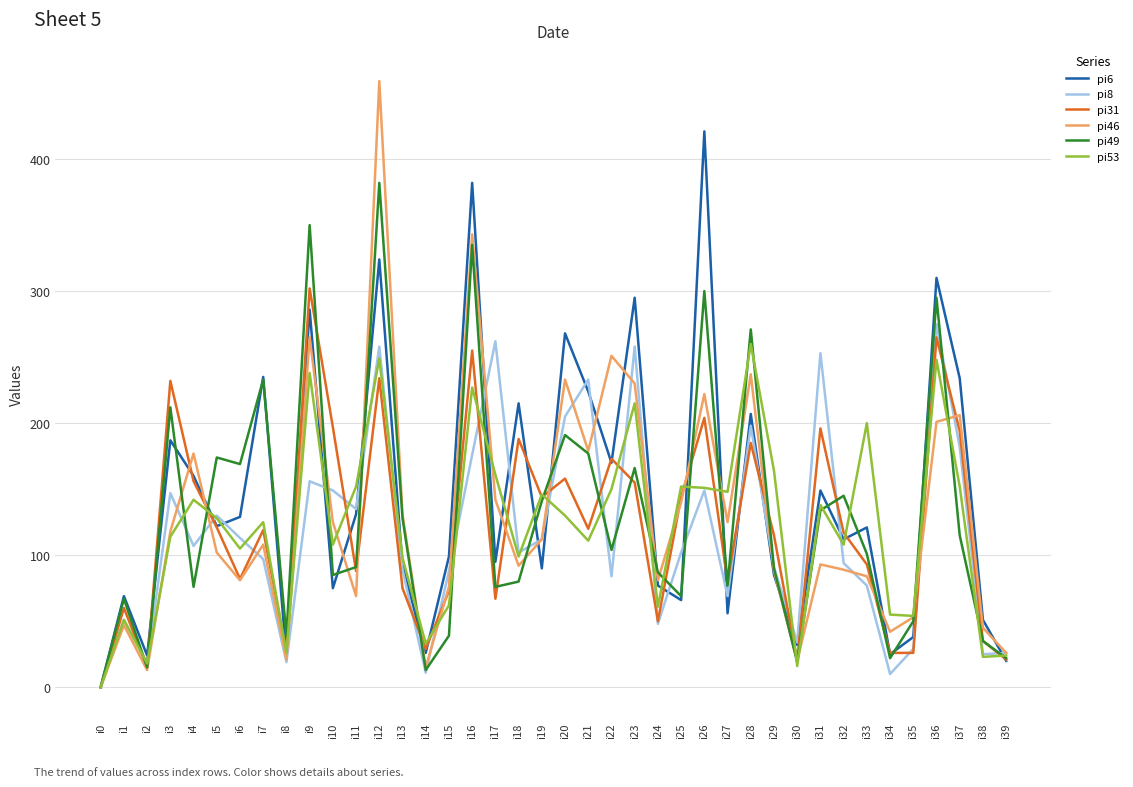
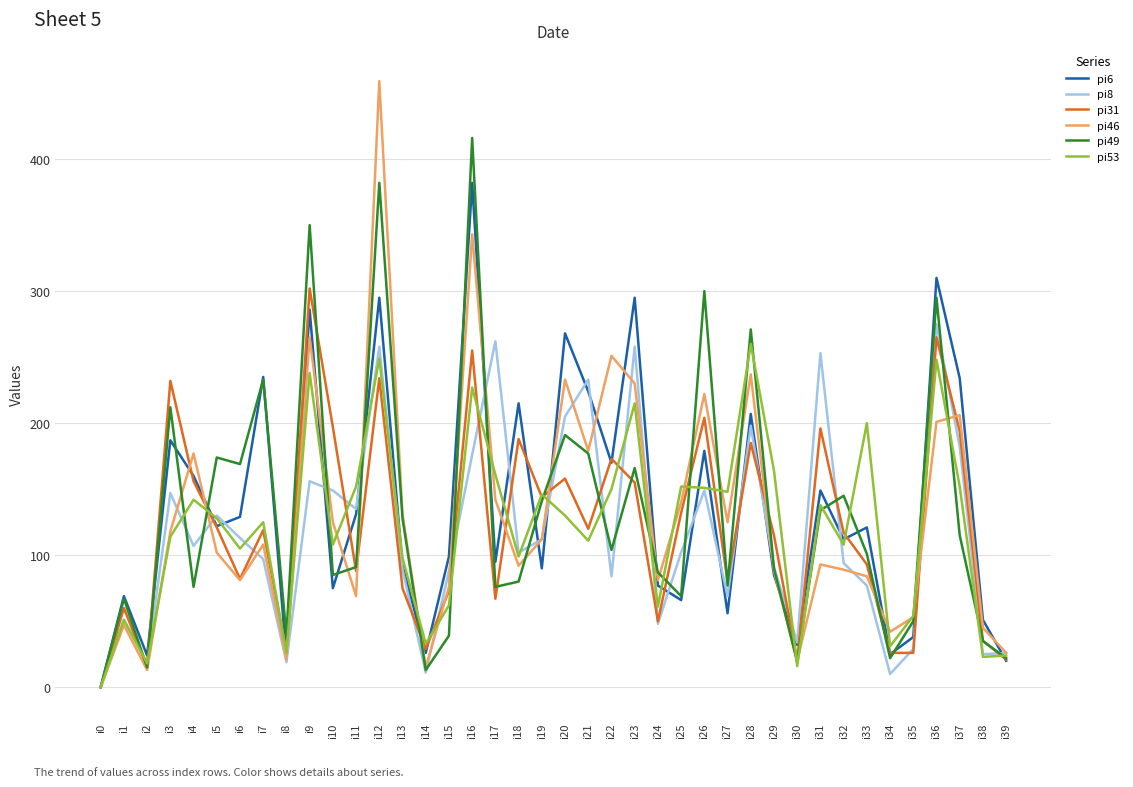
  {
    "pi6": {
      "i1": 69,
      "i2": 24,
      "i3": 187,
      "i4": 160,
      "i6": 129,
      "i7": 235,
      "i8": 23,
      "i9": 286,
      "i10": 75,
      "i11": 131,
-     "i12": 324,
+     "i12": 295,
      "i13": 92,
      "i14": 26,
      "i15": 99,
      "i16": 382,
      "i17": 95,
      "i18": 215,
      "i19": 90,
      "i20": 268,
      "i21": 224,
      "i22": 170,
      "i23": 295,
      "i24": 77,
      "i25": 66,
-     "i26": 421,
+     "i26": 179,
      "i27": 56,
      "i28": 207,
      "i29": 85,
      "i30": 32,
      "i31": 149,
      "i32": 112,
      "i33": 121,
      "i35": 38,
      "i36": 310,
      "i37": 234,
      "i38": 51
    },
    "pi31": {
      "i1": 60,
      "i3": 232,
      "i4": 156,
      "i7": 119,
      "i9": 302,
      "i10": 197,
      "i11": 88,
      "i12": 234,
      "i13": 75,
      "i14": 29,
      "i15": 73,
      "i16": 255,
      "i17": 67,
      "i18": 188,
      "i19": 144,
      "i20": 158,
      "i21": 120,
      "i22": 173,
      "i23": 155,
      "i24": 50,
-     "i25": 144,
+     "i25": 132,
      "i26": 204,
      "i27": 80,
      "i28": 185,
      "i29": 115,
      "i31": 196,
      "i32": 117,
      "i33": 93,
      "i35": 26,
      "i36": 265,
      "i37": 194
    },
    "pi49": {
      "i1": 67,
      "i3": 212,
      "i4": 76,
      "i5": 174,
      "i6": 169,
      "i7": 233,
      "i8": 39,
      "i9": 350,
      "i10": 85,
      "i11": 91,
      "i12": 382,
      "i13": 128,
      "i14": 13,
      "i15": 39,
-     "i16": 335,
+     "i16": 416,
      "i17": 76,
      "i18": 80,
      "i19": 141,
      "i20": 191,
      "i21": 177,
      "i22": 104,
      "i23": 166,
      "i24": 87,
      "i25": 69,
      "i26": 300,
      "i27": 77,
      "i28": 271,
      "i31": 134,
      "i32": 145,
      "i33": 101,
      "i34": 22,
      "i35": 50,
      "i36": 295,
      "i37": 115
    },
    "pi53": {
      "i3": 114,
      "i4": 142,
      "i5": 128,
      "i6": 105,
      "i7": 125,
      "i9": 238,
      "i10": 108,
      "i11": 152,
      "i12": 249,
      "i13": 98,
      "i14": 33,
      "i15": 62,
      "i16": 227,
      "i17": 161,
      "i18": 99,
      "i19": 146,
      "i20": 130,
      "i21": 111,
      "i22": 150,
      "i23": 215,
      "i24": 61,
      "i25": 152,
      "i26": 151,
      "i27": 148,
      "i28": 260,
      "i29": 164,
      "i30": 16,
      "i31": 138,
      "i32": 108,
      "i33": 200,
-     "i34": 55,
+     "i34": 31,
      "i36": 248,
      "i37": 152,
      "i38": 23,
      "i39": 24
    }
  }
